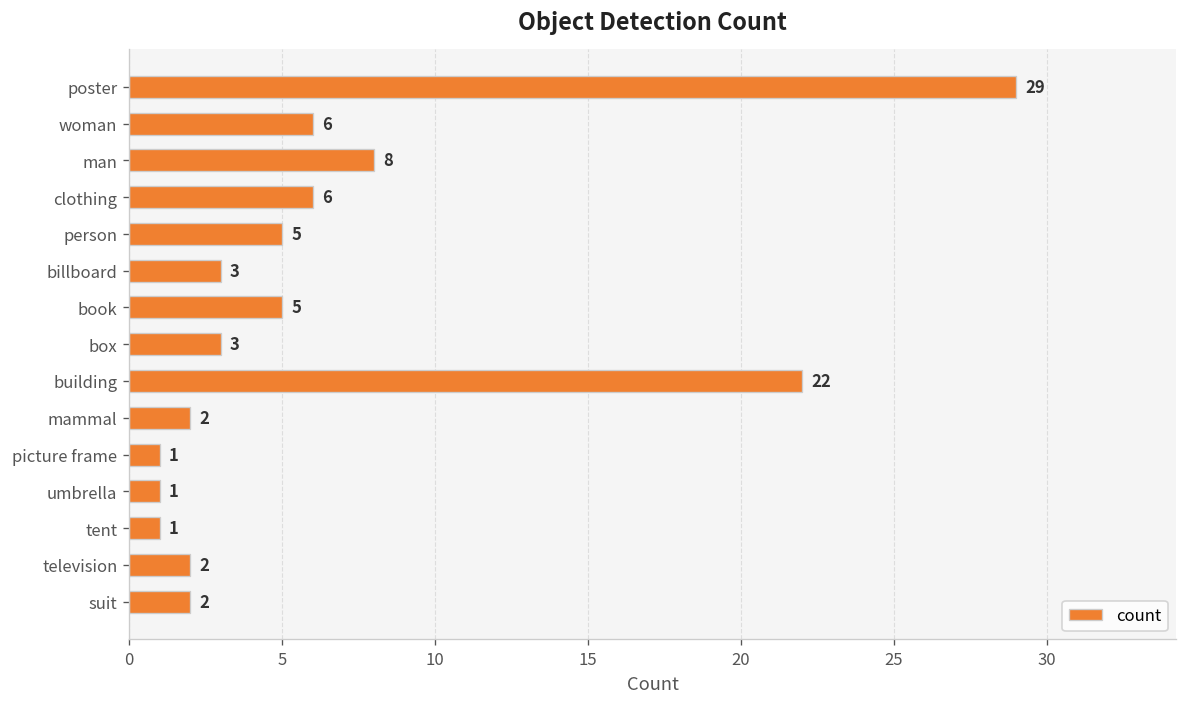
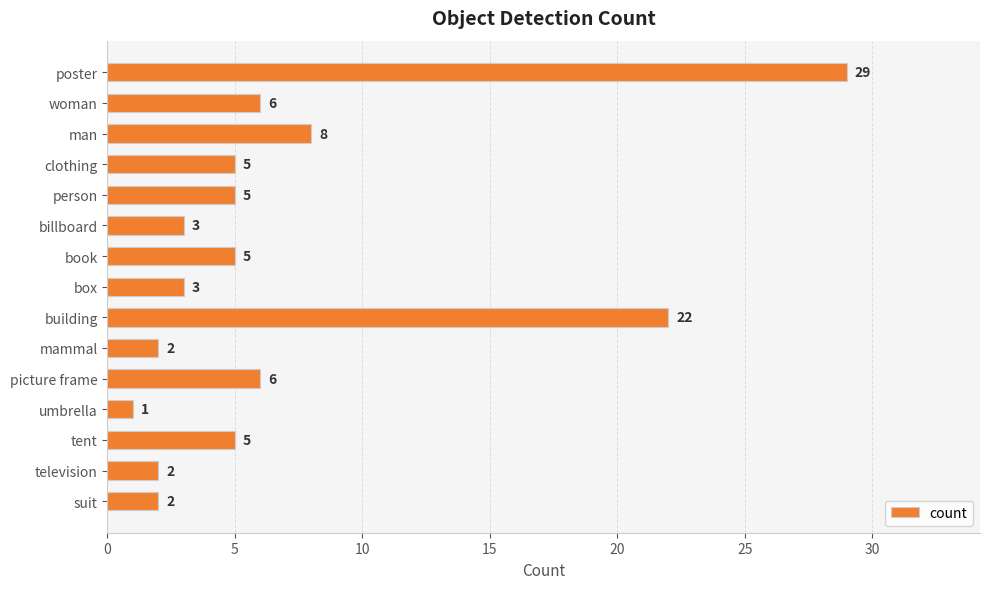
  {
    "poster": 29,
    "woman": 6,
    "man": 8,
-   "clothing": 6,
+   "clothing": 5,
    "person": 5,
    "billboard": 3,
    "book": 5,
    "box": 3,
    "building": 22,
    "mammal": 2,
-   "picture frame": 1,
+   "picture frame": 6,
    "umbrella": 1,
-   "tent": 1,
+   "tent": 5,
    "television": 2,
    "suit": 2
  }
